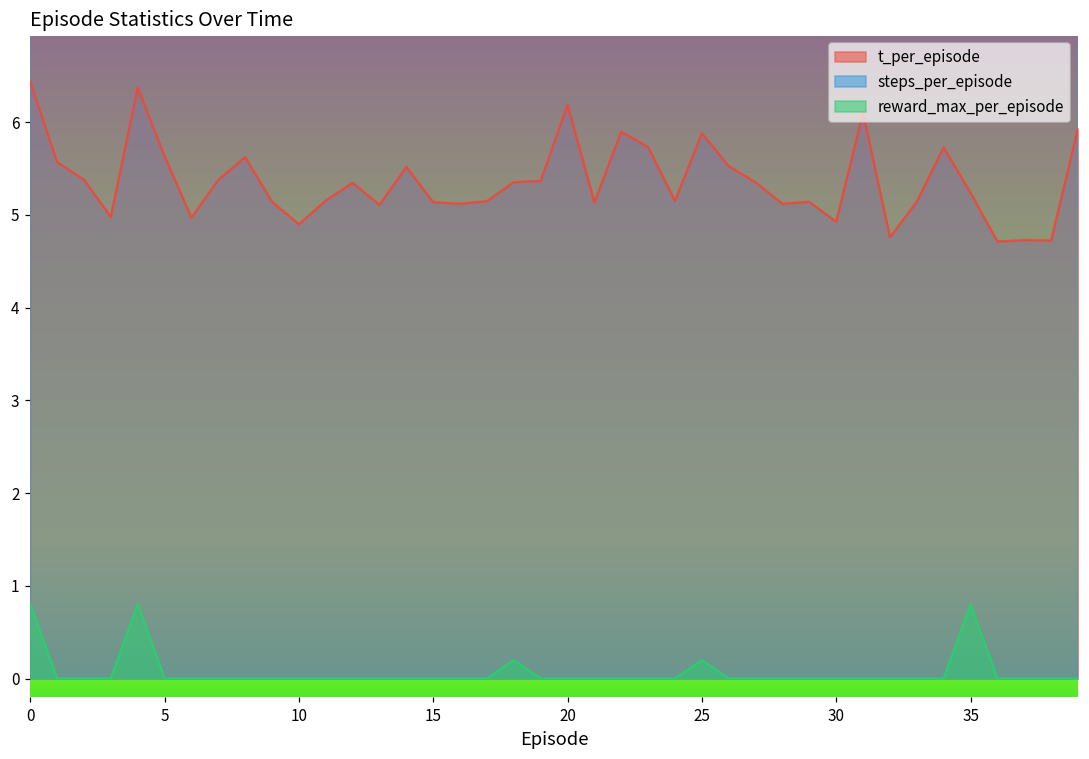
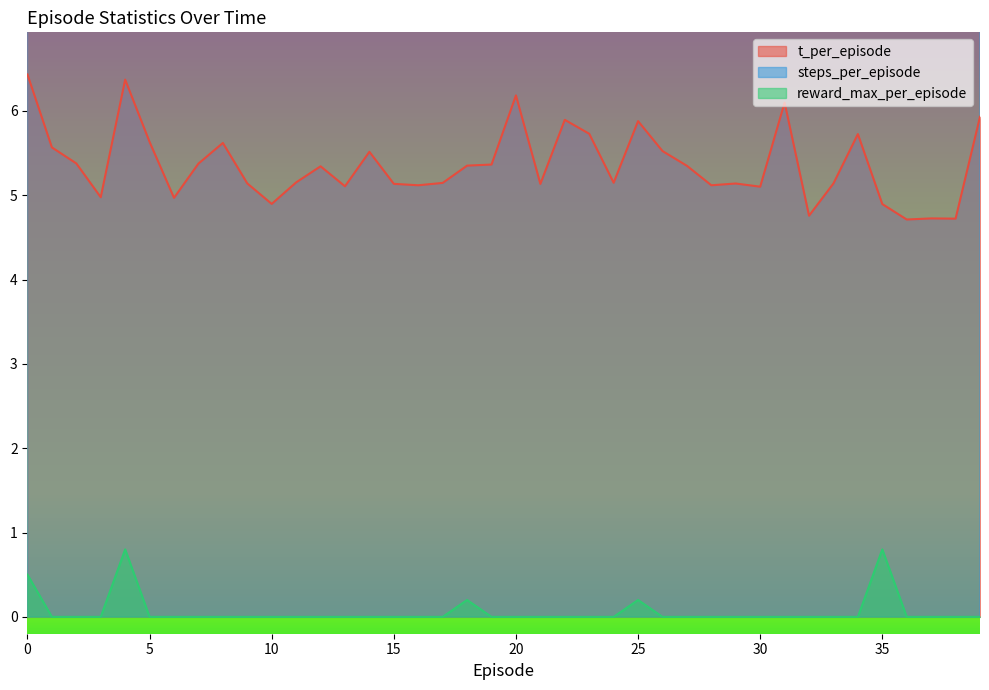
  {
    "t_per_episode": {
      "0": 6.4,
      "5": 5.6,
      "10": 4.9,
      "15": 5.1,
      "20": 6.2,
      "25": 5.9,
-     "30": 4.9,
-     "35": 5.2
+     "30": 5.1,
+     "35": 4.9
    },
    "reward_max_per_episode": {
-     "0": 0.8,
+     "0": 0.5,
      "5": 0.0,
      "10": 0.0,
      "15": 0.0,
      "20": 0.0,
      "25": 0.2,
      "30": 0.0,
      "35": 0.8
    }
  }
